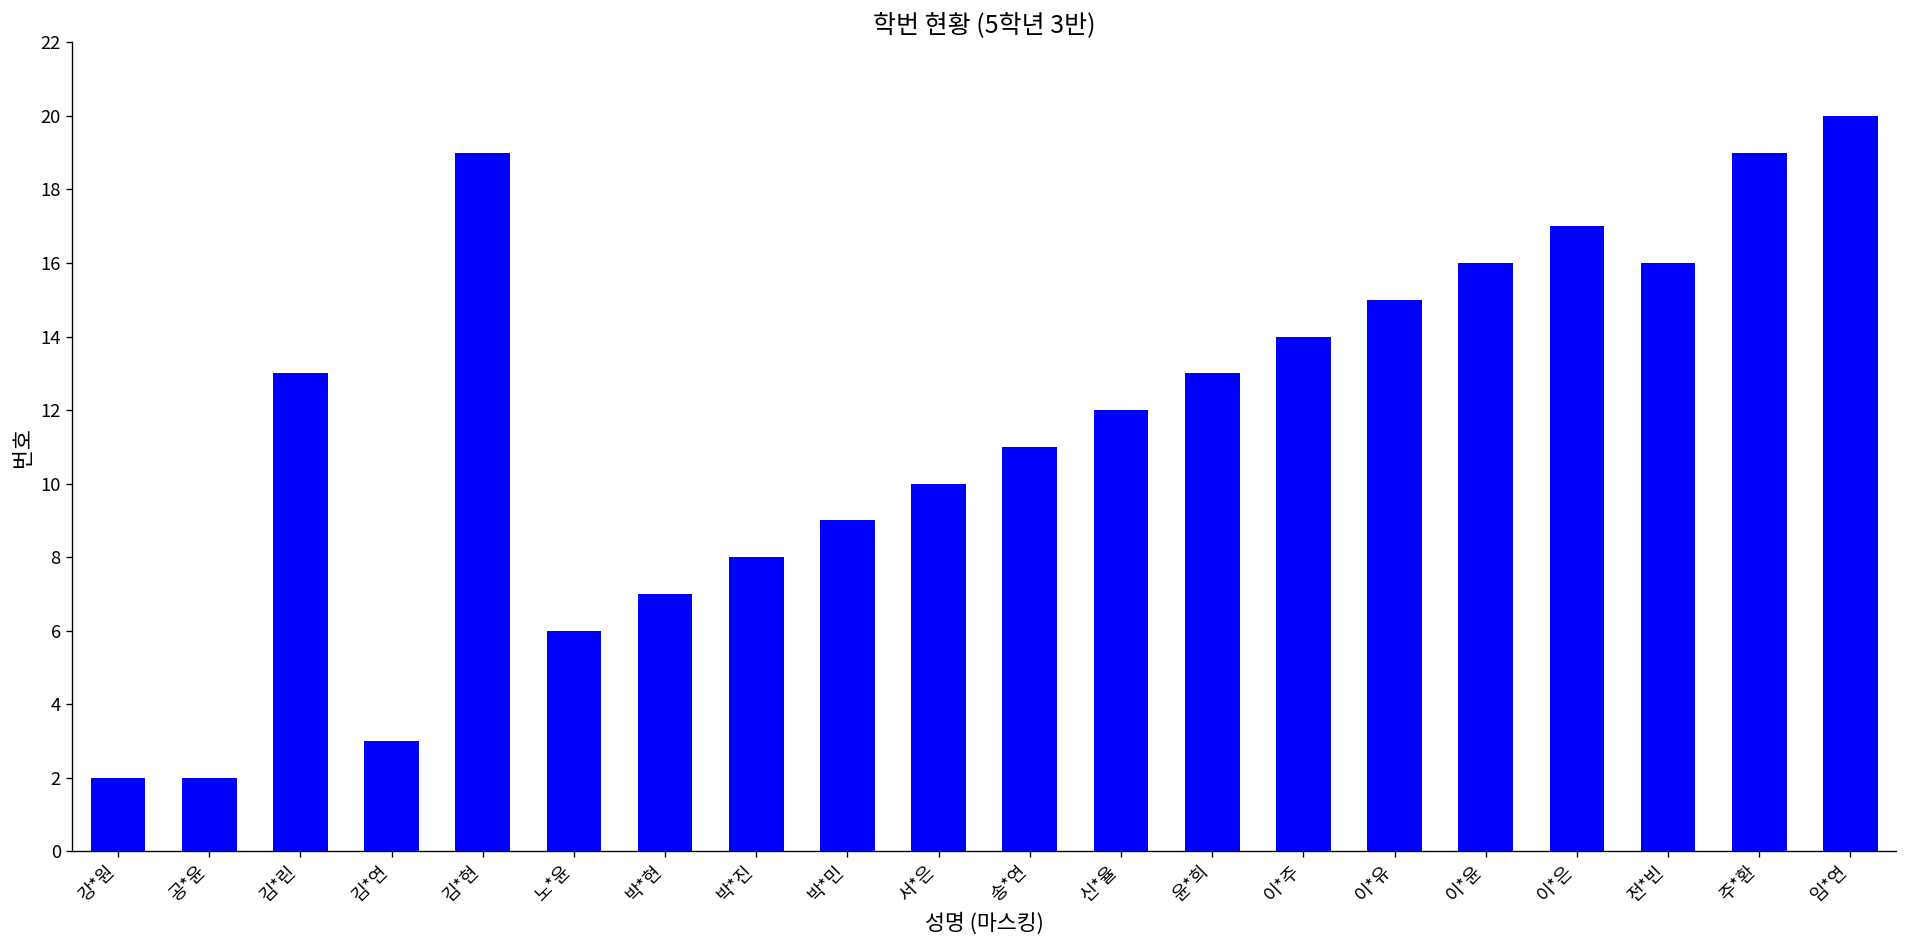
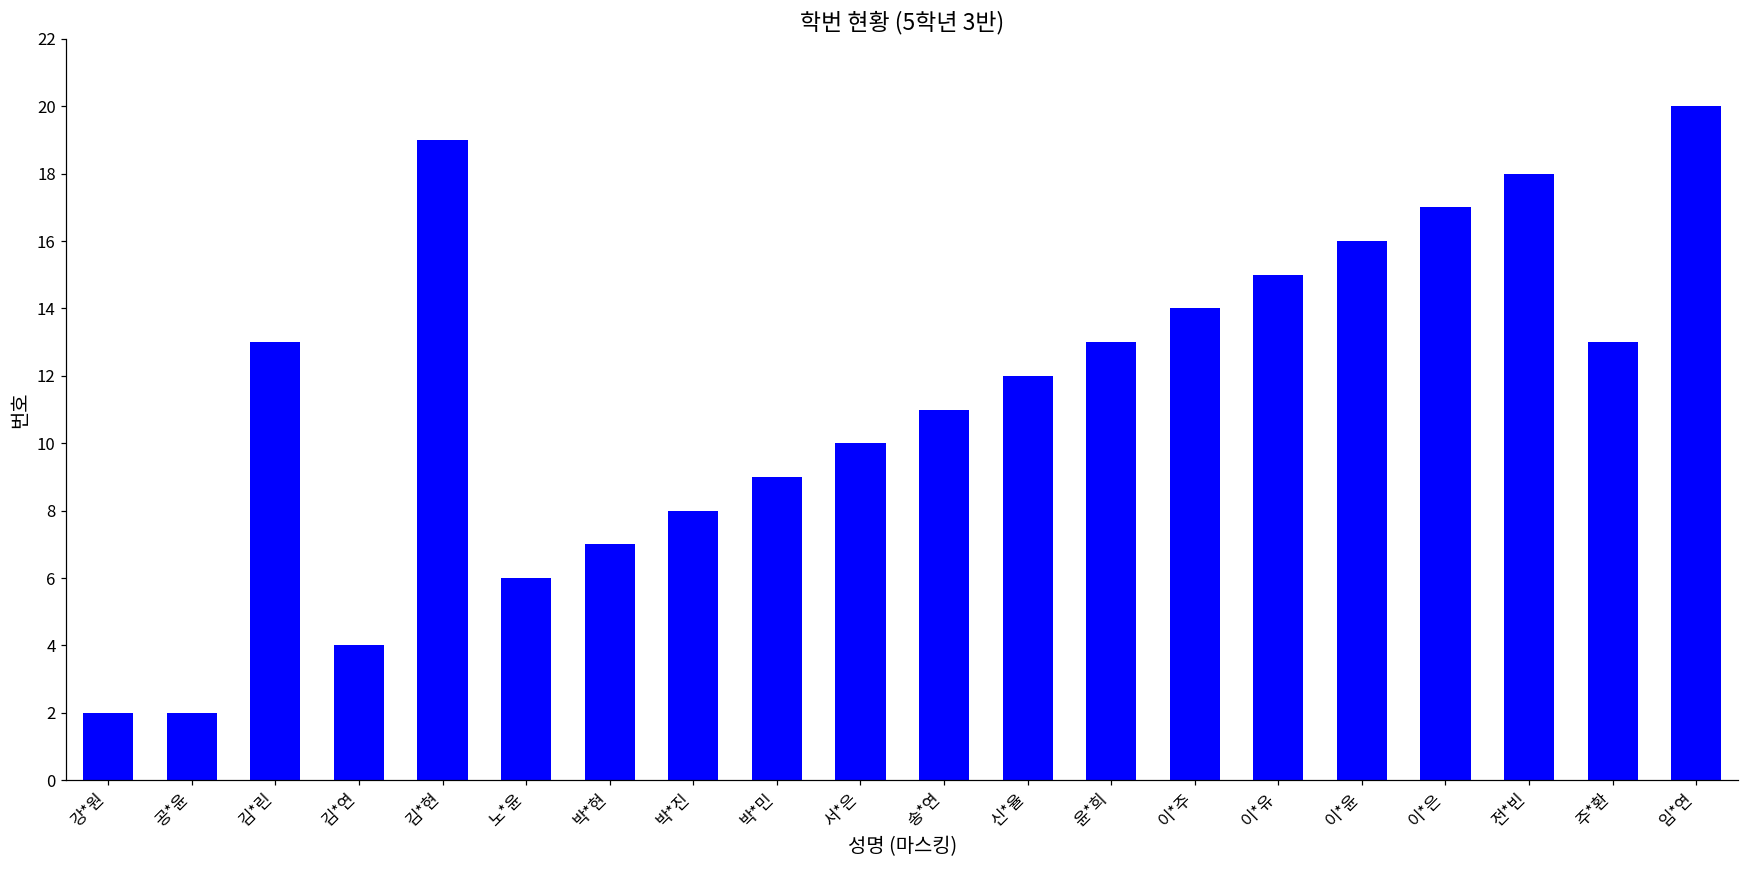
  {
    "강*원": 2,
    "공*윤": 2,
    "김*린": 13,
-   "김*연": 3,
+   "김*연": 4,
    "김*현": 19,
    "노*윤": 6,
    "박*현": 7,
    "박*진": 8,
    "박*민": 9,
    "서*은": 10,
    "송*연": 11,
    "신*율": 12,
    "윤*희": 13,
    "이*주": 14,
    "이*유": 15,
    "이*윤": 16,
    "이*은": 17,
-   "전*빈": 16,
-   "주*환": 19,
+   "전*빈": 18,
+   "주*환": 13,
    "임*연": 20
  }
